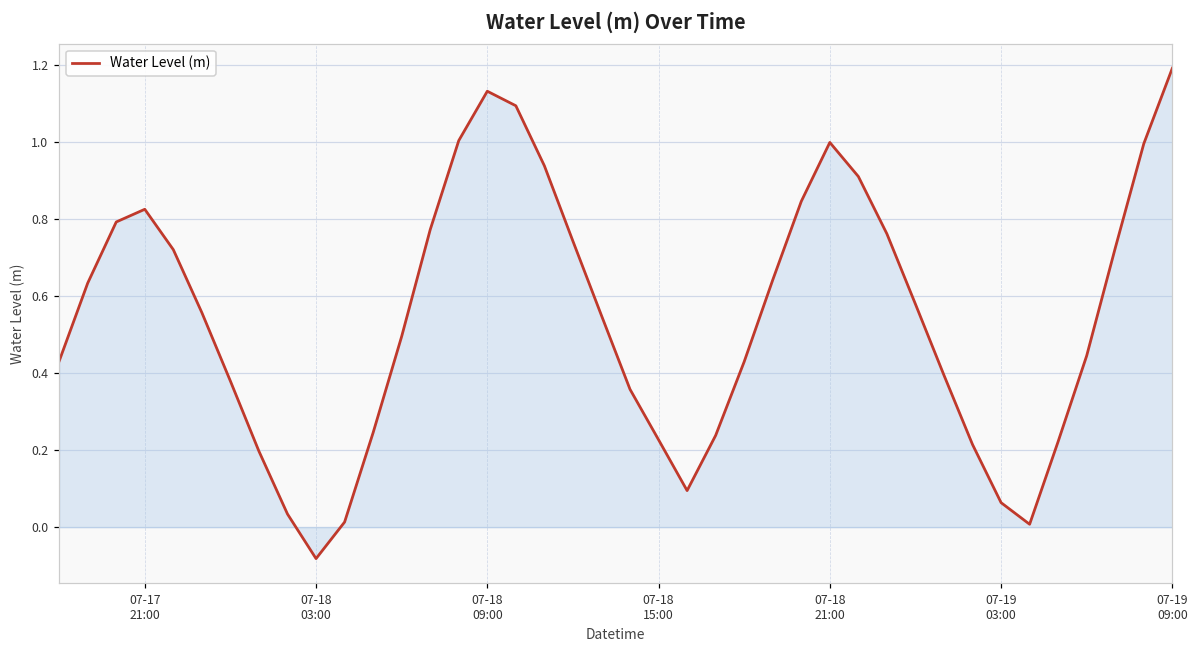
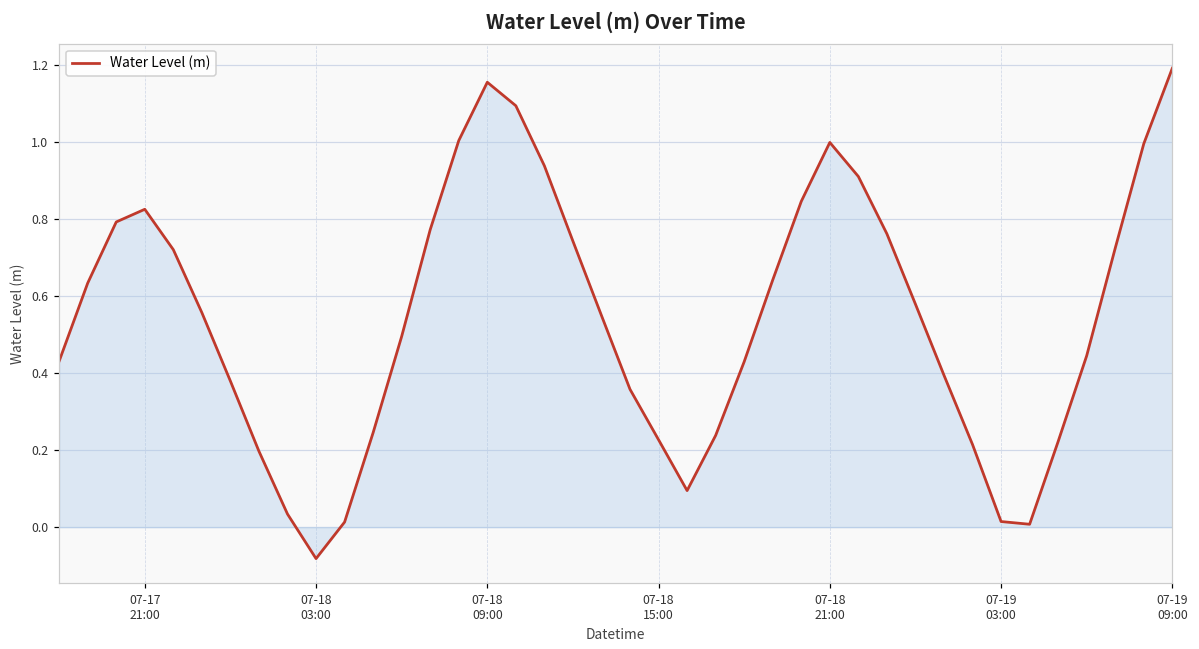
  {
    "Water Level (m)": {
      "07-18 03:00": -0.08,
-     "07-18 09:00": 1.13,
-     "07-19 03:00": 0.06
+     "07-18 09:00": 1.15,
+     "07-19 03:00": 0.01
    }
  }
